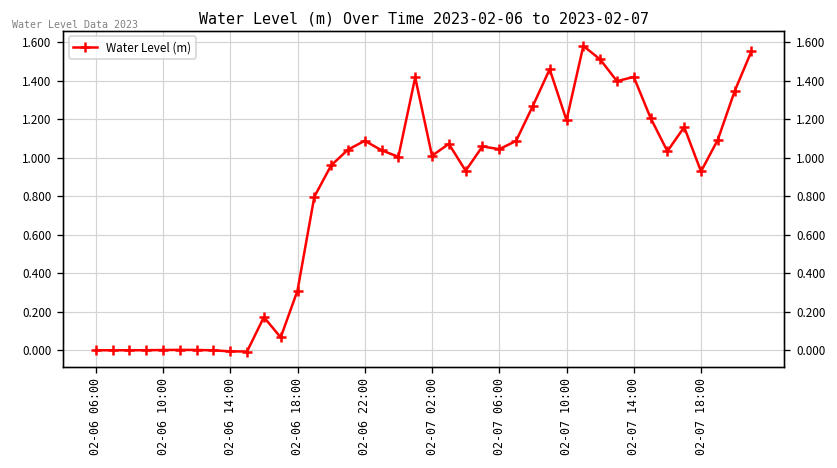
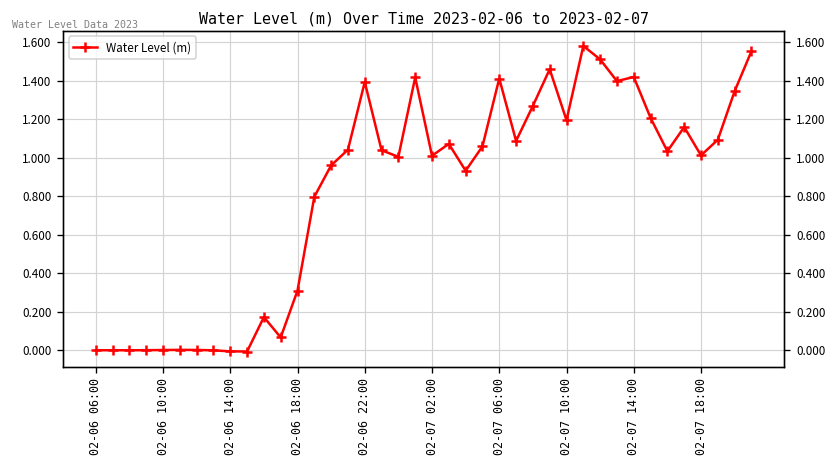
  {
    "02-06 06:00": 0.00,
    "02-06 10:00": 0.00,
    "02-06 14:00": -0.01,
    "02-06 18:00": 0.31,
-   "02-06 22:00": 1.09,
+   "02-06 22:00": 1.39,
    "02-07 02:00": 1.01,
-   "02-07 06:00": 1.04,
+   "02-07 06:00": 1.41,
    "02-07 10:00": 1.20,
    "02-07 14:00": 1.42,
-   "02-07 18:00": 0.93
+   "02-07 18:00": 1.01
  }
